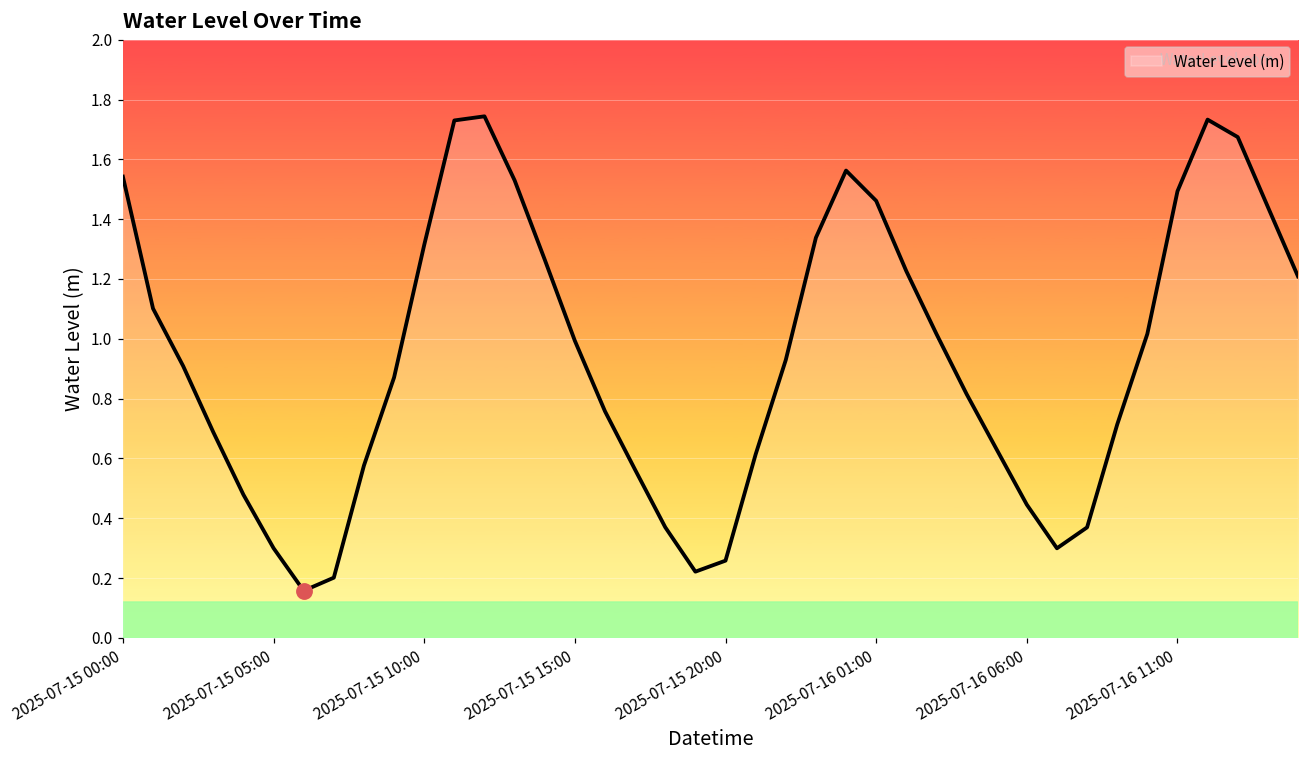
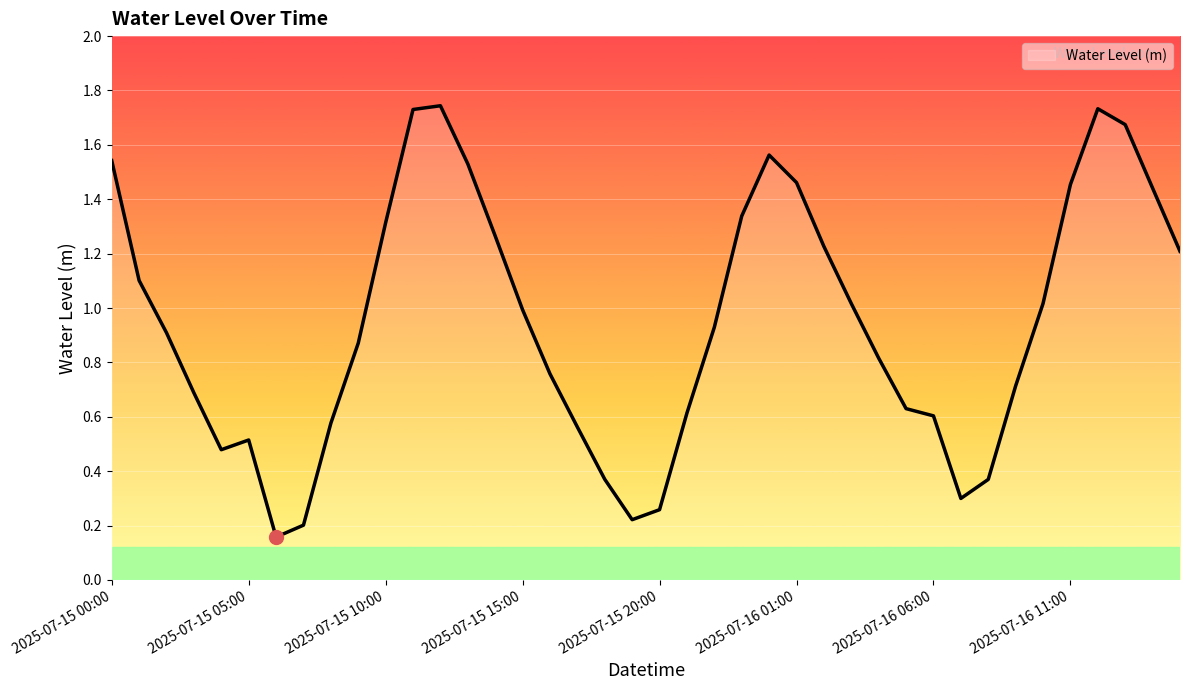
  {
    "Water Level (m)": {
      "2025-07-15 00:00": 1.54,
-     "2025-07-15 05:00": 0.30,
+     "2025-07-15 05:00": 0.51,
      "2025-07-15 10:00": 1.31,
      "2025-07-15 15:00": 0.99,
      "2025-07-15 20:00": 0.26,
      "2025-07-16 01:00": 1.46,
-     "2025-07-16 06:00": 0.45,
-     "2025-07-16 11:00": 1.49
+     "2025-07-16 06:00": 0.60,
+     "2025-07-16 11:00": 1.45
    }
  }
